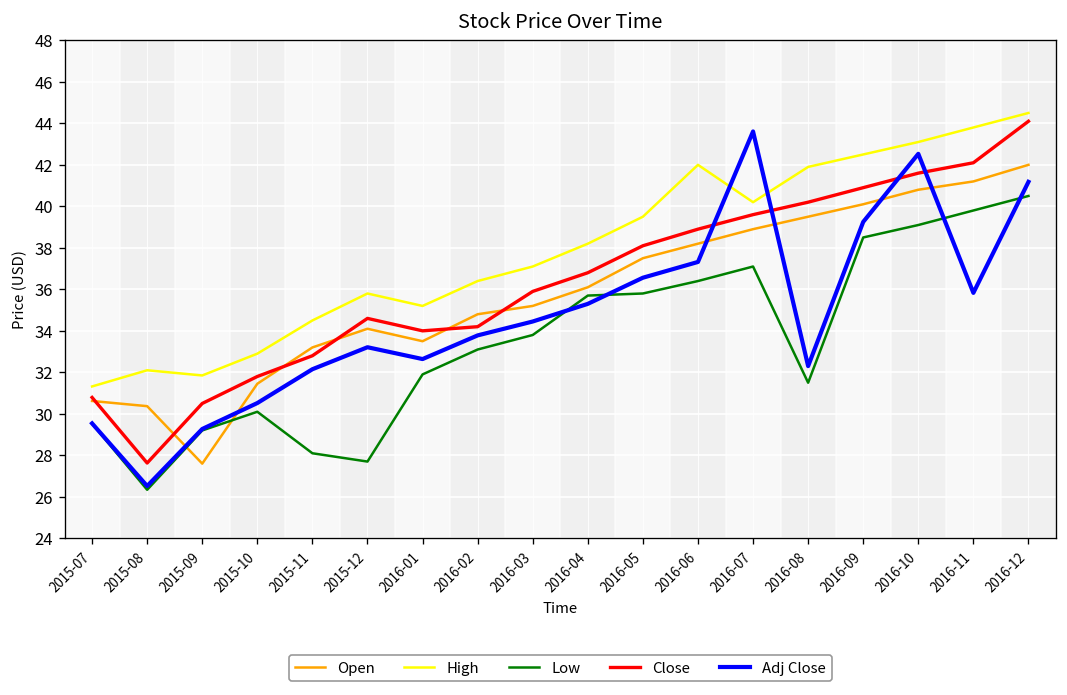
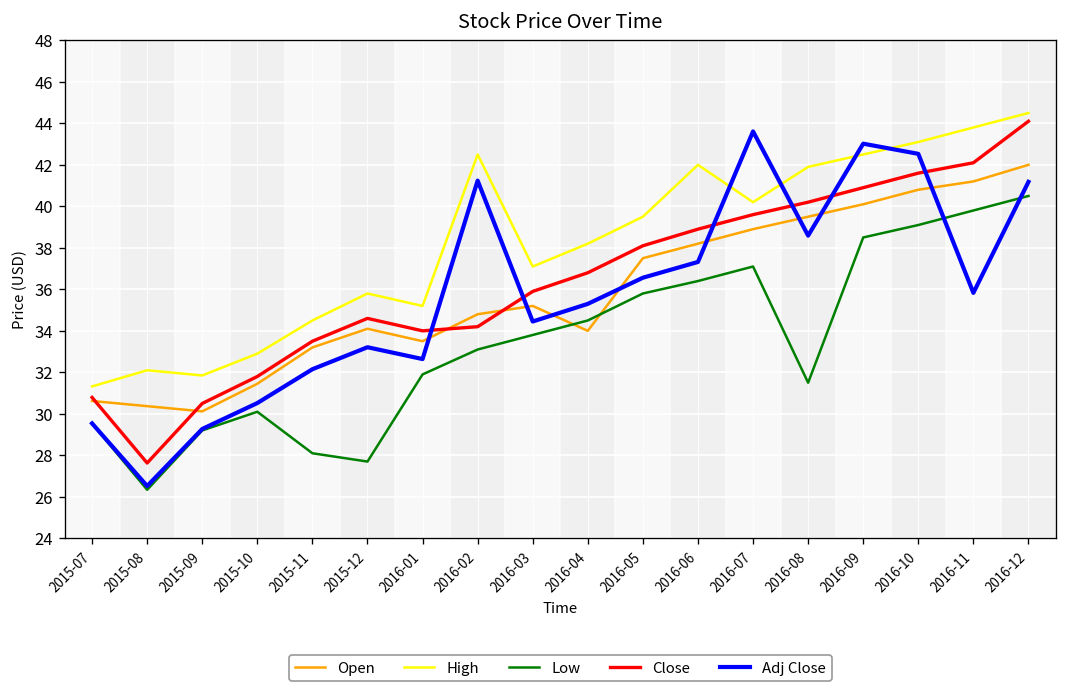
  {
    "Open": {
      "2015-07": 30.6,
      "2015-08": 30.4,
-     "2015-09": 27.6,
+     "2015-09": 30.1,
      "2015-10": 31.5,
      "2015-11": 33.2,
      "2015-12": 34.1,
      "2016-01": 33.5,
      "2016-02": 34.8,
      "2016-03": 35.2,
-     "2016-04": 36.1,
+     "2016-04": 34.0,
      "2016-05": 37.5,
      "2016-06": 38.2,
      "2016-07": 38.9,
      "2016-08": 39.5,
      "2016-09": 40.1,
      "2016-10": 40.8,
      "2016-11": 41.2,
      "2016-12": 42.0
    },
    "High": {
      "2015-07": 31.3,
      "2015-08": 32.1,
      "2015-09": 31.9,
      "2015-10": 32.9,
      "2015-11": 34.5,
      "2015-12": 35.8,
      "2016-01": 35.2,
-     "2016-02": 36.4,
+     "2016-02": 42.5,
      "2016-03": 37.1,
      "2016-04": 38.2,
      "2016-05": 39.5,
      "2016-06": 42.0,
      "2016-07": 40.2,
      "2016-08": 41.9,
      "2016-09": 42.5,
      "2016-10": 43.1,
      "2016-11": 43.8,
      "2016-12": 44.5
    },
    "Low": {
      "2015-08": 26.3,
      "2015-10": 30.1,
      "2015-11": 28.1,
      "2015-12": 27.7,
      "2016-01": 31.9,
      "2016-02": 33.1,
      "2016-03": 33.8,
-     "2016-04": 35.7,
+     "2016-04": 34.5,
      "2016-05": 35.8,
      "2016-06": 36.4,
      "2016-07": 37.1,
      "2016-08": 31.5,
      "2016-09": 38.5,
      "2016-10": 39.1,
      "2016-11": 39.8,
      "2016-12": 40.5
    },
    "Close": {
      "2015-07": 30.8,
      "2015-08": 27.6,
      "2015-09": 30.5,
      "2015-10": 31.8,
-     "2015-11": 32.8,
+     "2015-11": 33.5,
      "2015-12": 34.6,
      "2016-01": 34.0,
      "2016-02": 34.2,
      "2016-03": 35.9,
      "2016-04": 36.8,
      "2016-05": 38.1,
      "2016-06": 38.9,
      "2016-07": 39.6,
      "2016-08": 40.2,
      "2016-09": 40.9,
      "2016-10": 41.6,
      "2016-11": 42.1,
      "2016-12": 44.1
    },
    "Adj Close": {
      "2015-08": 26.5,
      "2015-10": 30.5,
      "2015-11": 32.2,
      "2015-12": 33.2,
      "2016-01": 32.6,
-     "2016-02": 33.8,
+     "2016-02": 41.2,
      "2016-03": 34.5,
      "2016-04": 35.3,
      "2016-05": 36.6,
      "2016-06": 37.3,
      "2016-07": 43.6,
-     "2016-08": 32.3,
-     "2016-09": 39.3,
+     "2016-08": 38.6,
+     "2016-09": 43.0,
      "2016-10": 42.5,
      "2016-11": 35.8,
      "2016-12": 41.2
    }
  }
